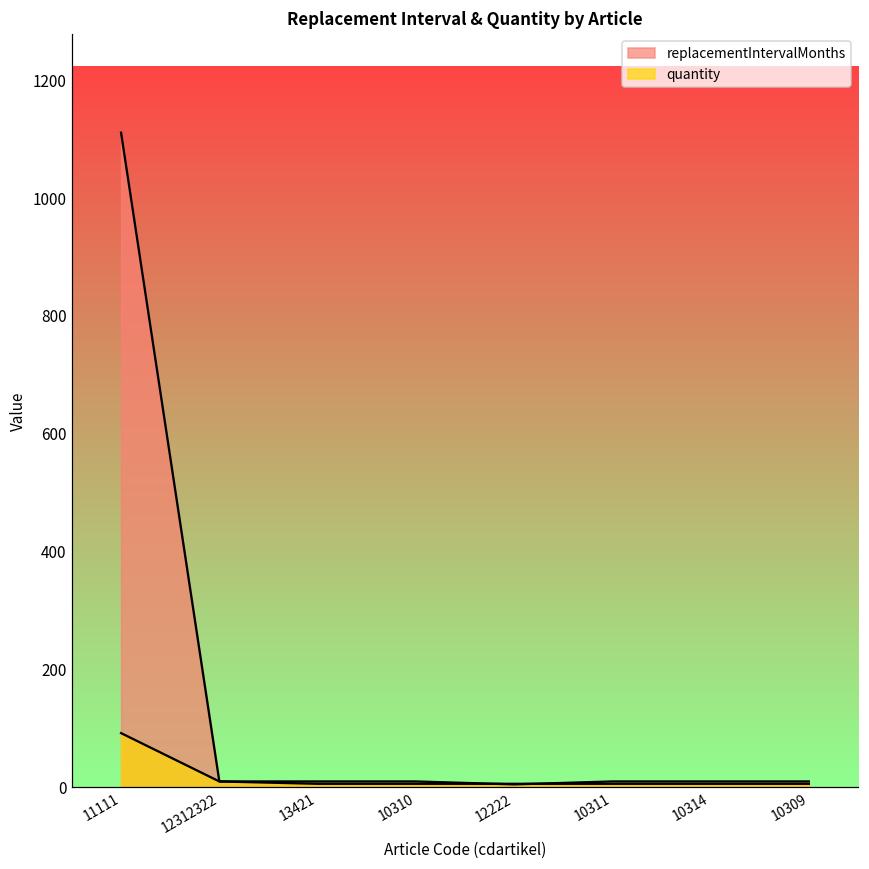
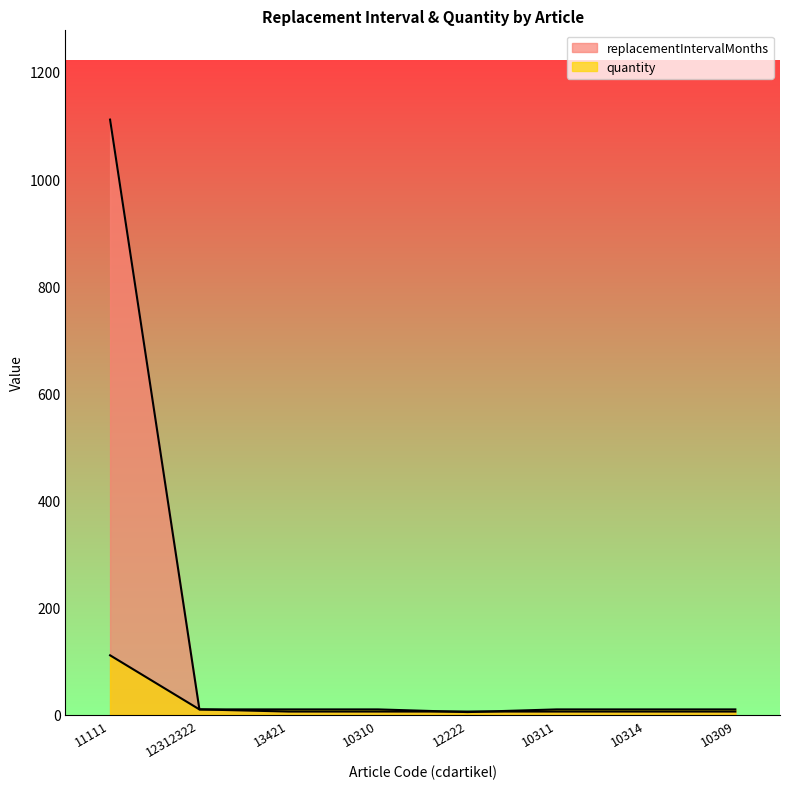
  {
    "replacementIntervalMonths": {
      "11111": 1110
    },
    "quantity": {
-     "11111": 90
+     "11111": 110
    }
  }
